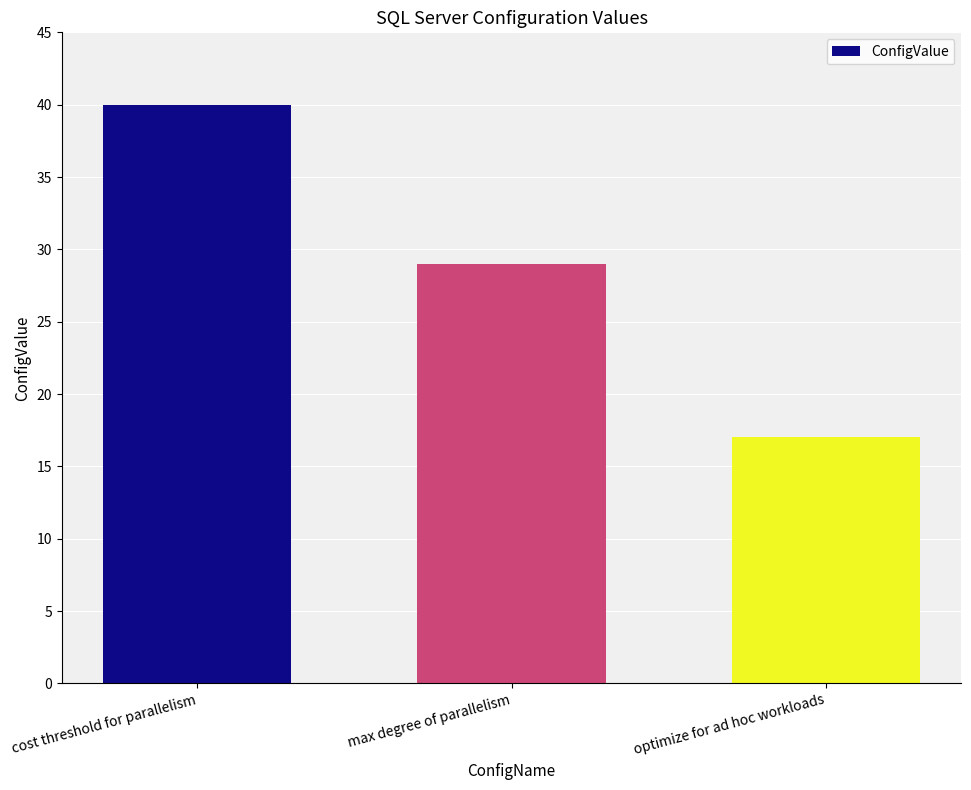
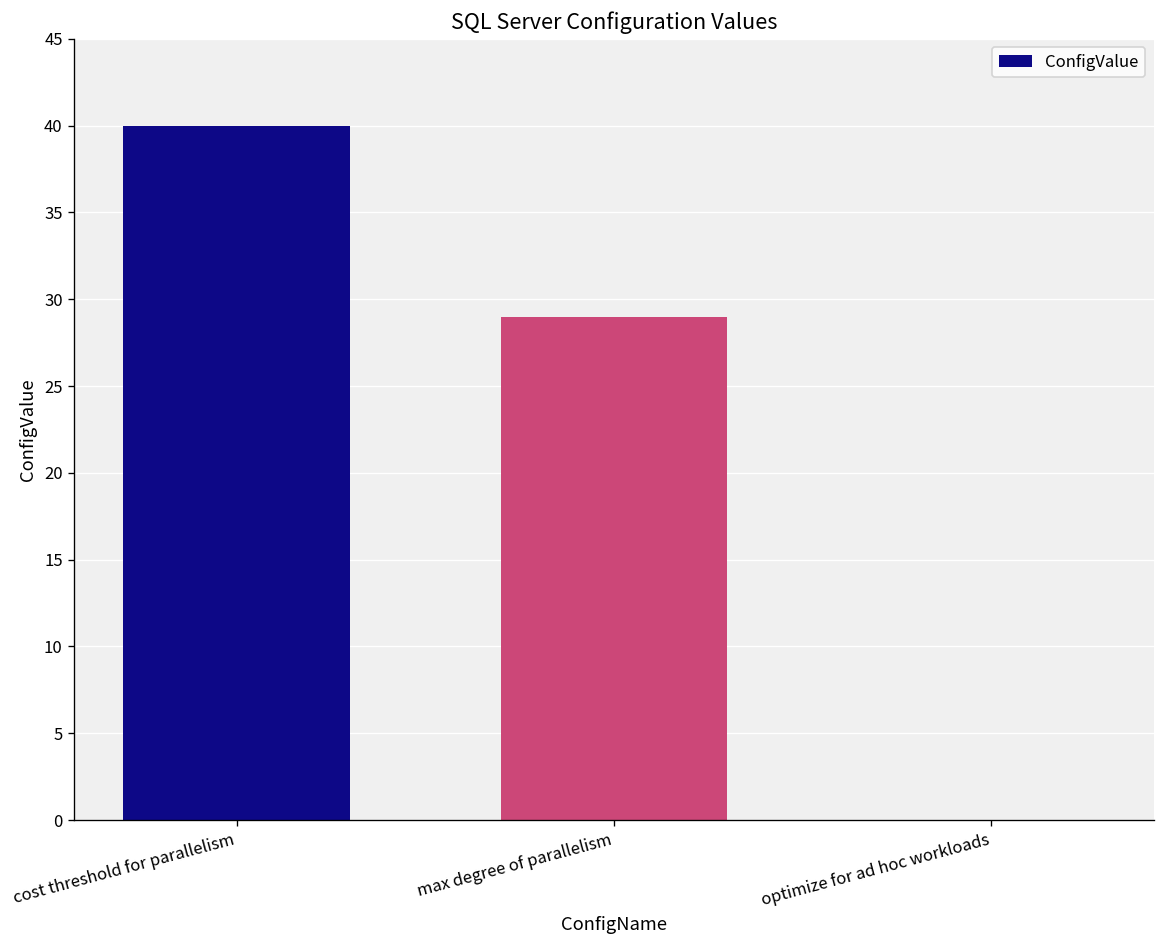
  {
    "cost threshold for parallelism": 40,
    "max degree of parallelism": 29,
-   "optimize for ad hoc workloads": 17
+   "optimize for ad hoc workloads": 0
  }
